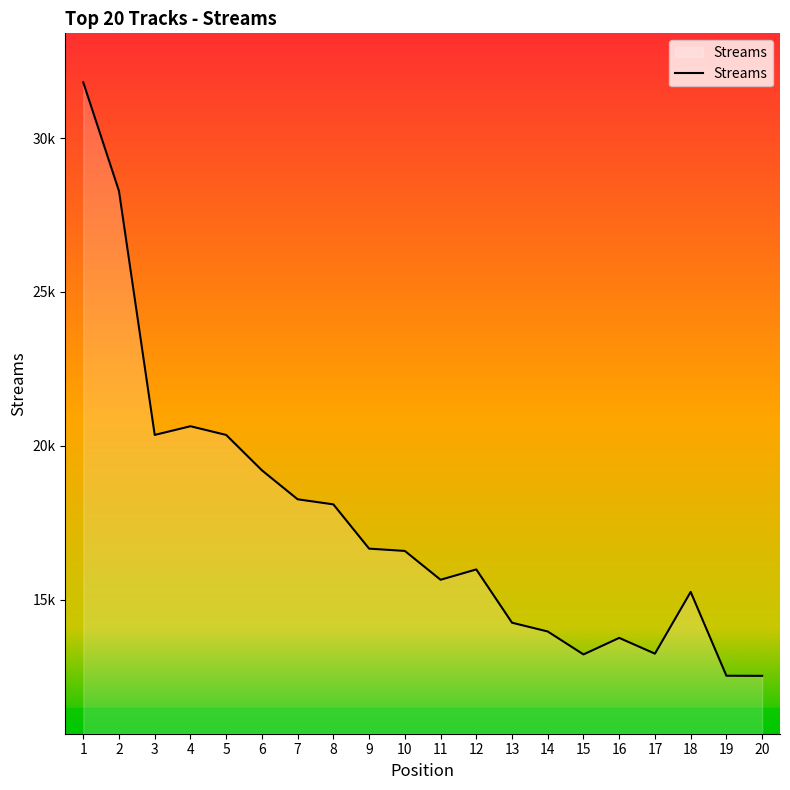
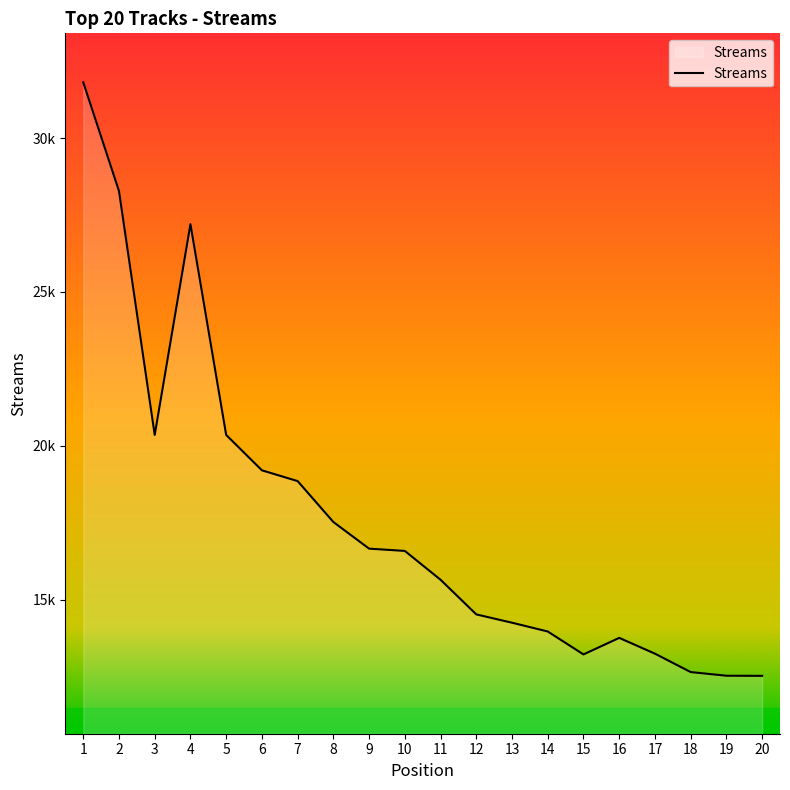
  {
    "1": 31800,
    "2": 28300,
    "3": 20400,
-   "4": 20600,
+   "4": 27200,
    "5": 20400,
    "6": 19200,
-   "7": 18300,
-   "8": 18100,
+   "7": 18900,
+   "8": 17500,
    "9": 16700,
    "10": 16600,
    "11": 15700,
-   "12": 16000,
+   "12": 14500,
    "13": 14300,
    "14": 14000,
    "15": 13200,
    "16": 13800,
    "17": 13300,
-   "18": 15300,
+   "18": 12700,
    "19": 12500,
    "20": 12500
  }
